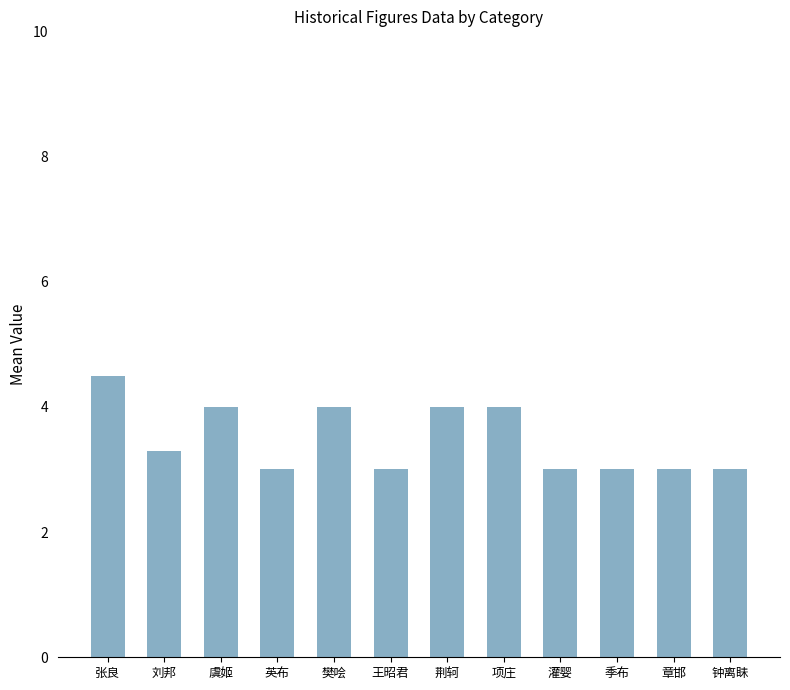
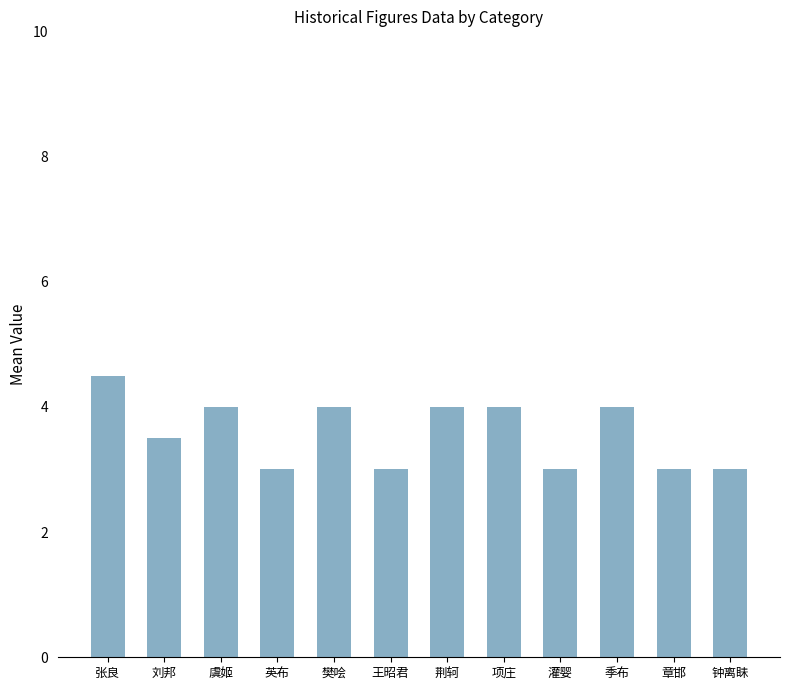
  {
    "张良": 4.5,
-   "刘邦": 3.3,
+   "刘邦": 3.5,
    "虞姬": 4.0,
    "英布": 3.0,
    "樊哙": 4.0,
    "王昭君": 3.0,
    "荆轲": 4.0,
    "项庄": 4.0,
    "灌婴": 3.0,
-   "季布": 3,
+   "季布": 4,
    "章邯": 3.0,
    "钟离眛": 3.0
  }
